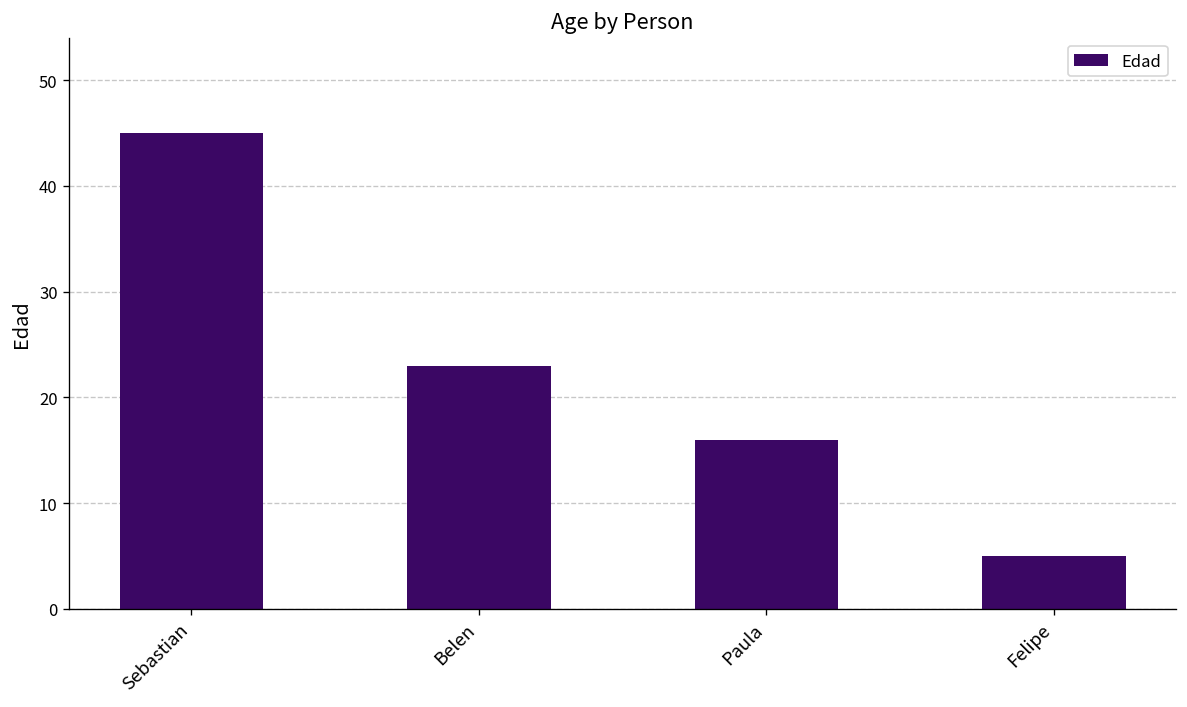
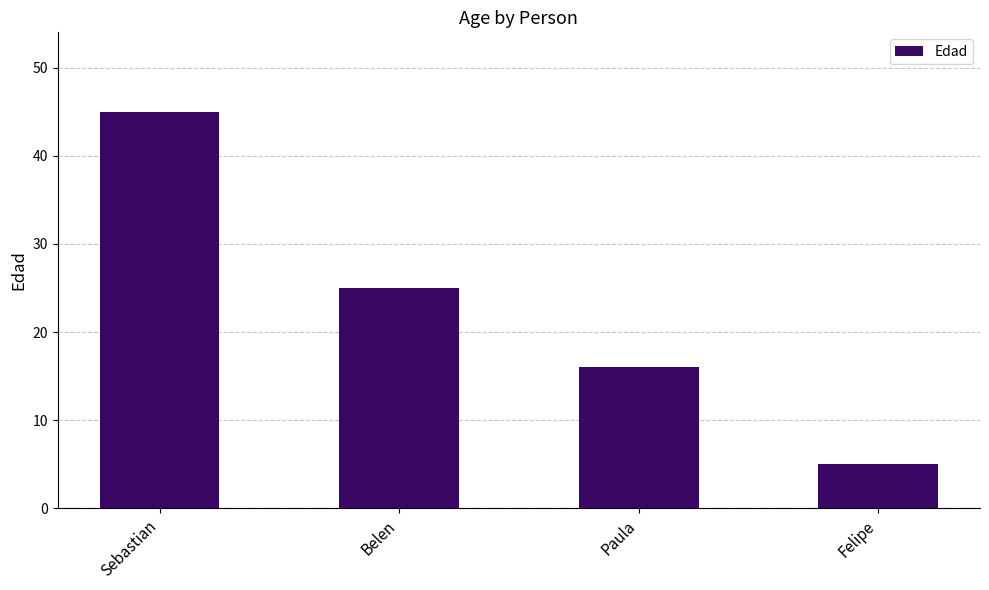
  {
    "Sebastian": 45,
-   "Belen": 23,
+   "Belen": 25,
    "Paula": 16,
    "Felipe": 5
  }
